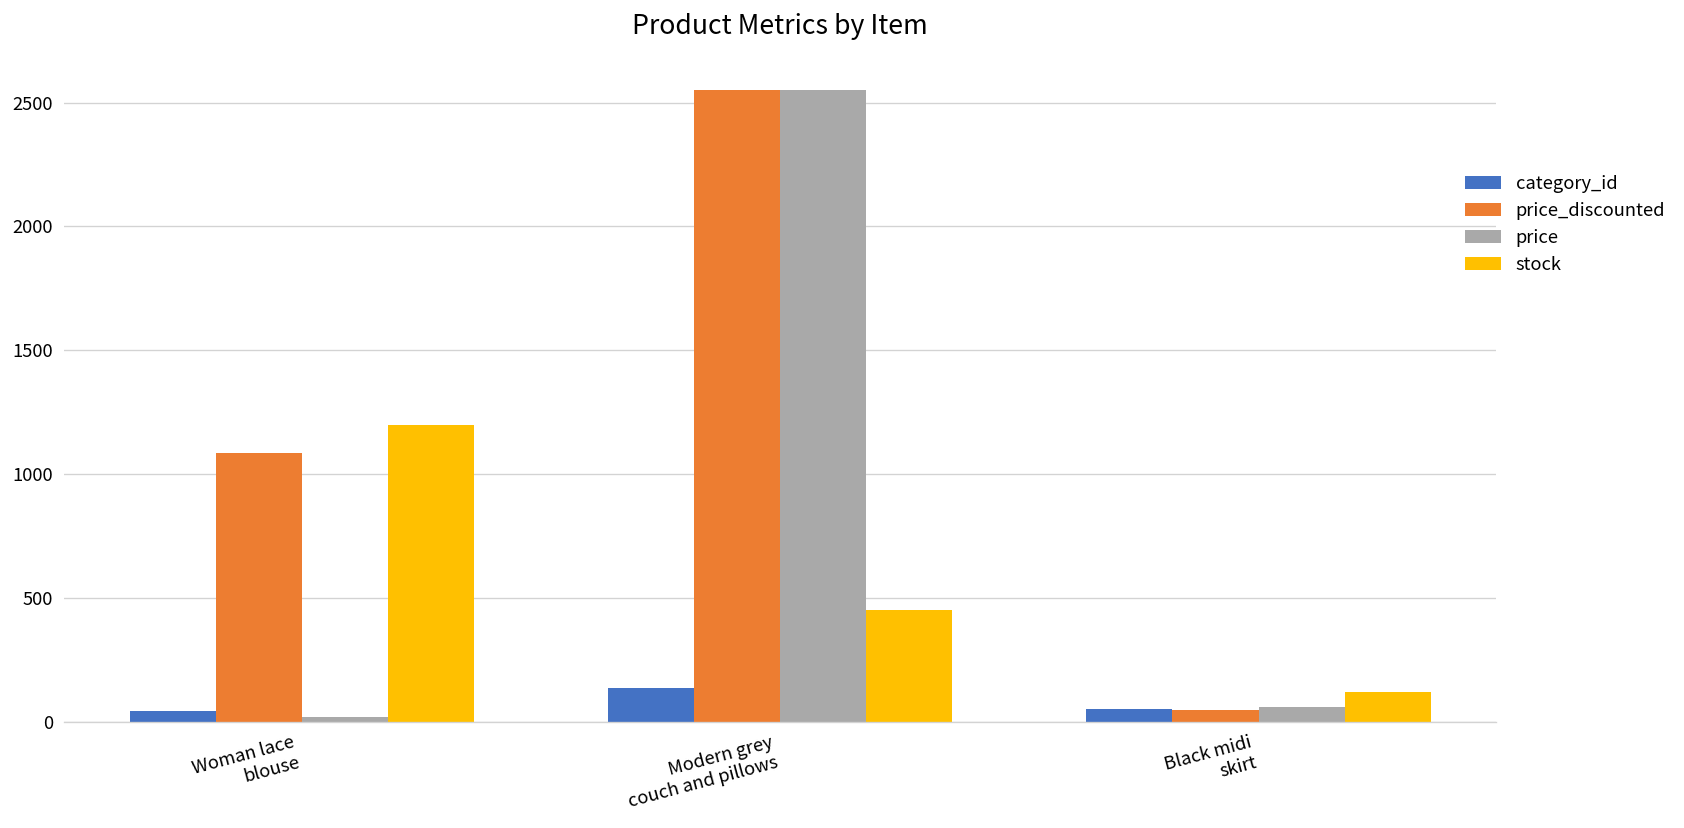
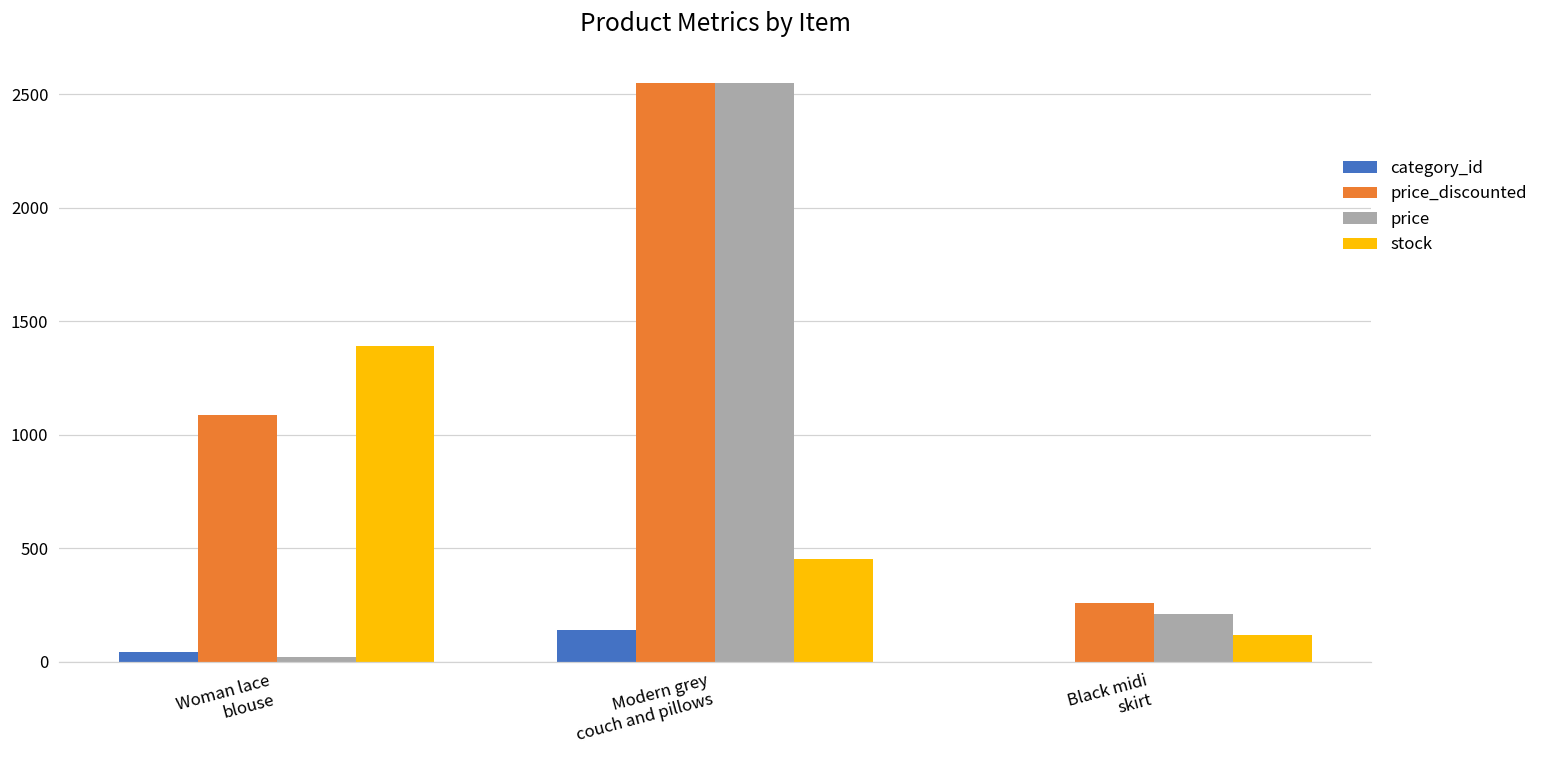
  {
    "category_id": {
      "Woman lace blouse": 50,
      "Modern grey couch and pillows": 140,
-     "Black midi skirt": 50
+     "Black midi skirt": 0
    },
    "price_discounted": {
      "Woman lace blouse": 1090,
      "Modern grey couch and pillows": 2550,
-     "Black midi skirt": 50
+     "Black midi skirt": 260
    },
    "price": {
      "Woman lace blouse": 20,
      "Modern grey couch and pillows": 2550,
-     "Black midi skirt": 60
+     "Black midi skirt": 210
    },
    "stock": {
-     "Woman lace blouse": 1200,
+     "Woman lace blouse": 1390,
      "Modern grey couch and pillows": 450,
      "Black midi skirt": 120
    }
  }
